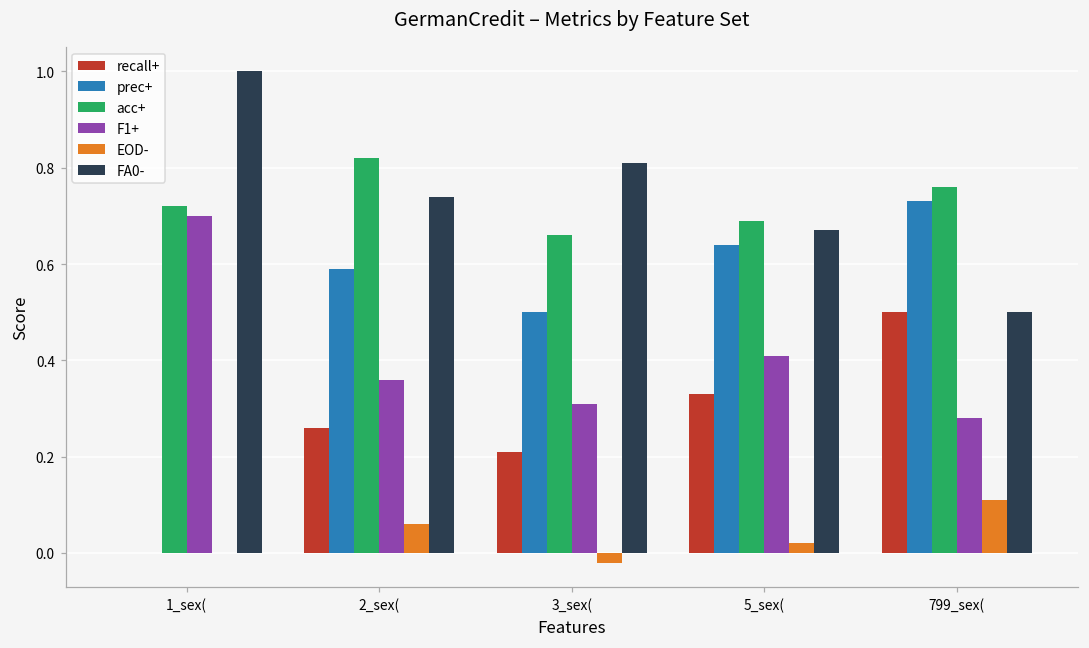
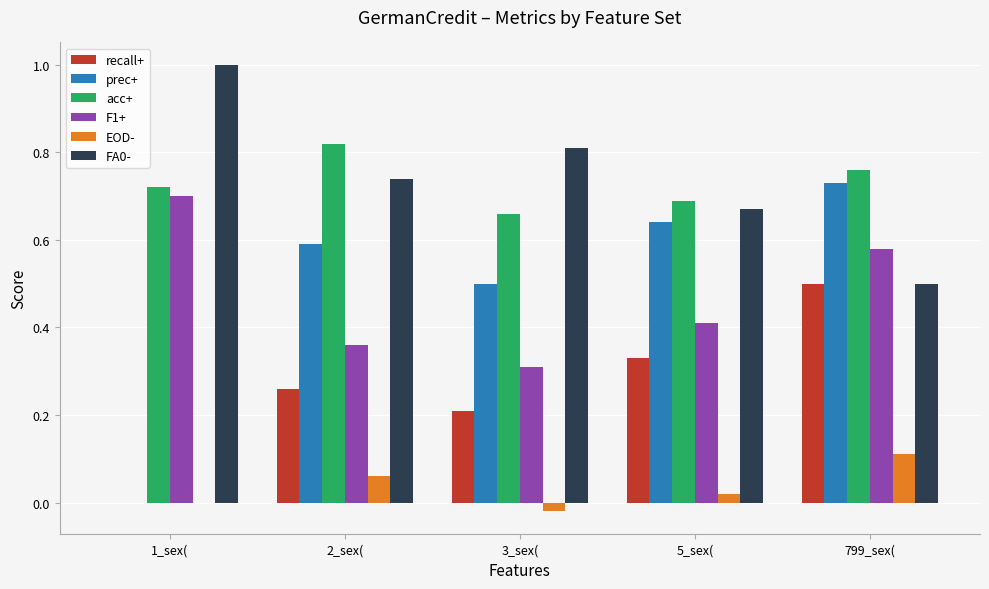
  {
    "recall+": {
      "1_sex(": 0.00,
      "2_sex(": 0.26,
      "3_sex(": 0.21,
      "5_sex(": 0.33,
      "799_sex(": 0.50
    },
    "prec+": {
      "1_sex(": 0.00,
      "2_sex(": 0.59,
      "3_sex(": 0.50,
      "5_sex(": 0.64,
      "799_sex(": 0.73
    },
    "acc+": {
      "1_sex(": 0.72,
      "2_sex(": 0.82,
      "3_sex(": 0.66,
      "5_sex(": 0.69,
      "799_sex(": 0.76
    },
    "F1+": {
      "1_sex(": 0.70,
      "2_sex(": 0.36,
      "3_sex(": 0.31,
      "5_sex(": 0.41,
-     "799_sex(": 0.28
+     "799_sex(": 0.58
    },
    "EOD-": {
      "1_sex(": 0.00,
      "2_sex(": 0.06,
      "3_sex(": -0.02,
      "5_sex(": 0.02,
      "799_sex(": 0.11
    },
    "FA0-": {
      "1_sex(": 1.00,
      "2_sex(": 0.74,
      "3_sex(": 0.81,
      "5_sex(": 0.67,
      "799_sex(": 0.50
    }
  }
